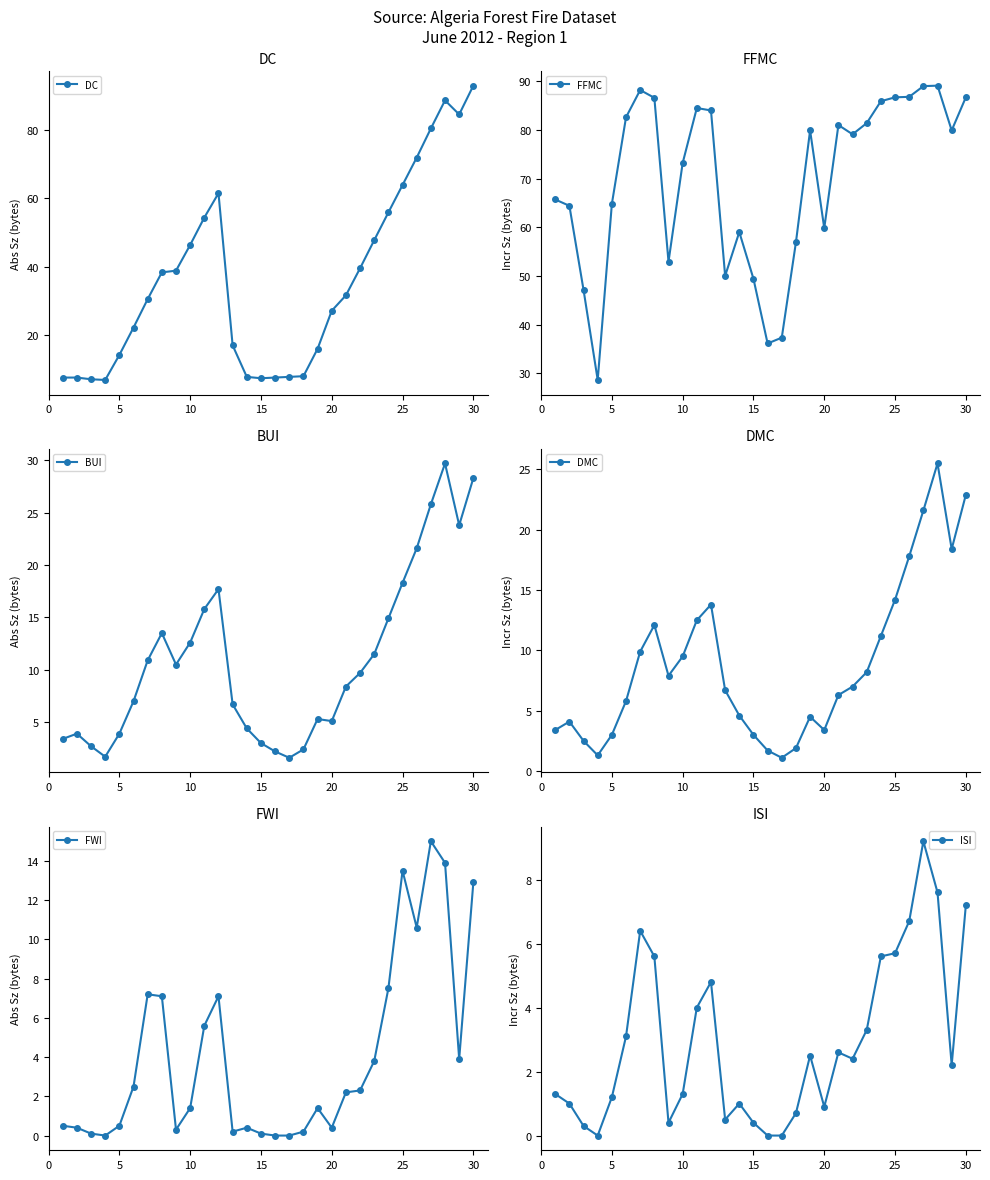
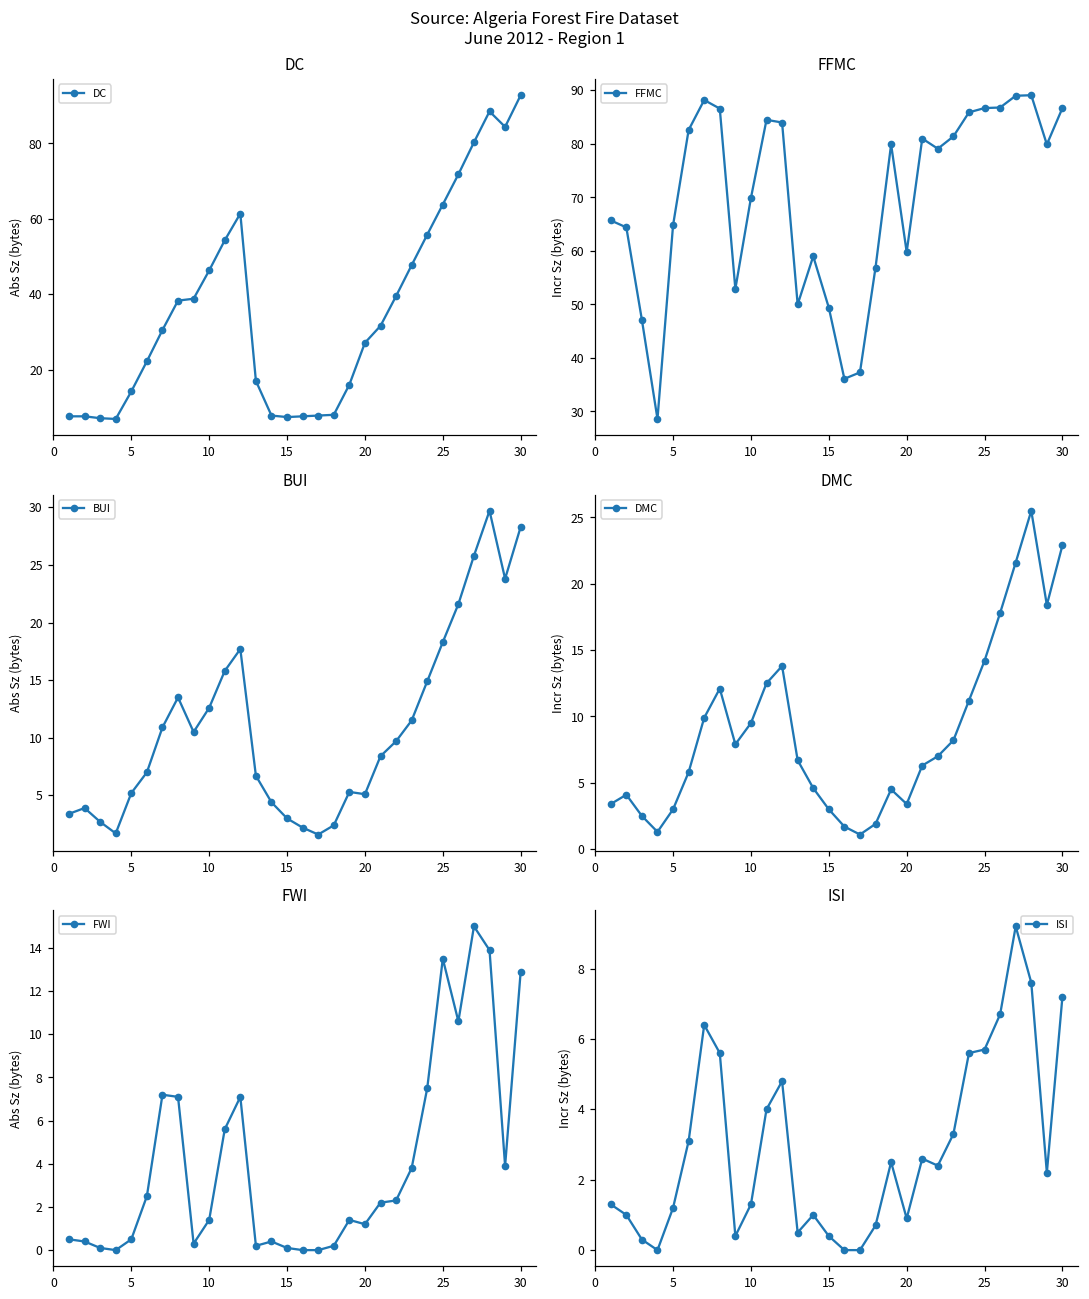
  {
    "DC": {
      "5": 14,
      "10": 46,
      "15": 7,
      "20": 27,
      "25": 64,
      "30": 93
    },
    "FFMC": {
      "5": 65,
-     "10": 73,
+     "10": 70,
      "15": 49,
      "20": 60,
      "25": 87,
      "30": 87
    },
    "BUI": {
-     "5": 3.9,
+     "5": 5.2,
      "10": 12.6,
      "15": 3.0,
      "20": 5.1,
      "25": 18.3,
      "30": 28.3
    },
    "DMC": {
      "5": 3.0,
      "10": 9.5,
      "15": 3.0,
      "20": 3.4,
      "25": 14.2,
      "30": 22.9
    },
    "FWI": {
      "5": 0.5,
      "10": 1.4,
      "15": 0.1,
-     "20": 0.4,
+     "20": 1.2,
      "25": 13.5,
      "30": 12.9
    },
    "ISI": {
      "5": 1.2,
      "10": 1.3,
      "15": 0.4,
      "20": 0.9,
      "25": 5.7,
      "30": 7.2
    }
  }
